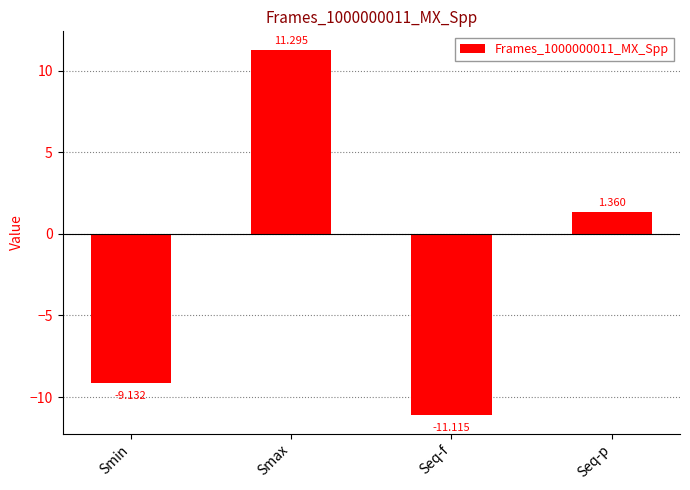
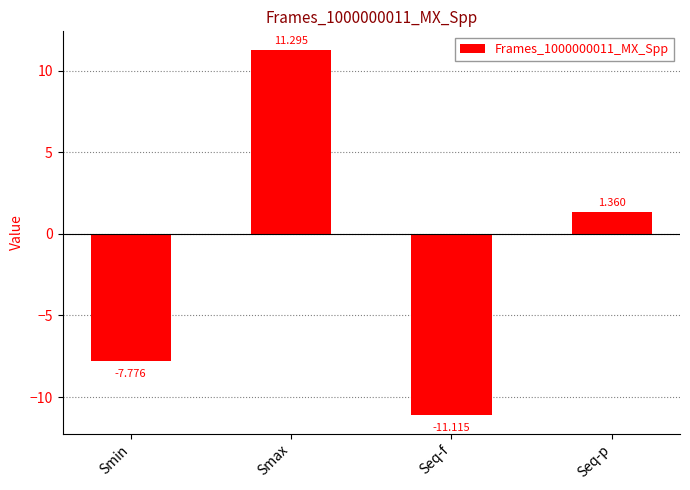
  {
-   "Smin": -9.132,
+   "Smin": -7.776,
    "Smax": 11.295,
    "Seq-f": -11.115,
    "Seq-p": 1.360
  }
